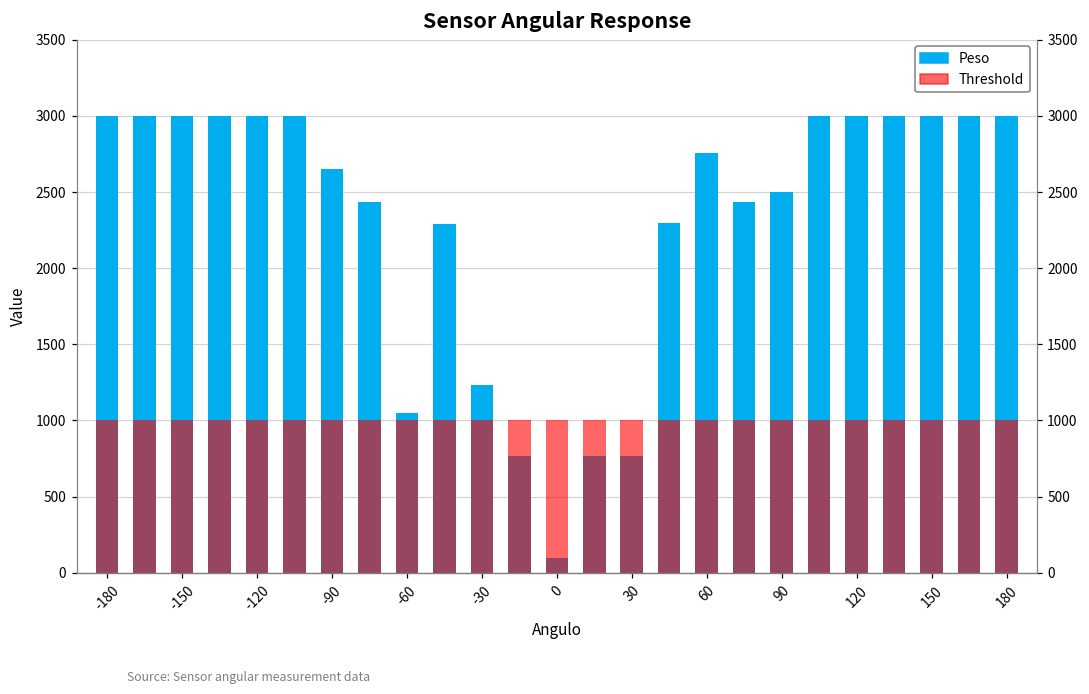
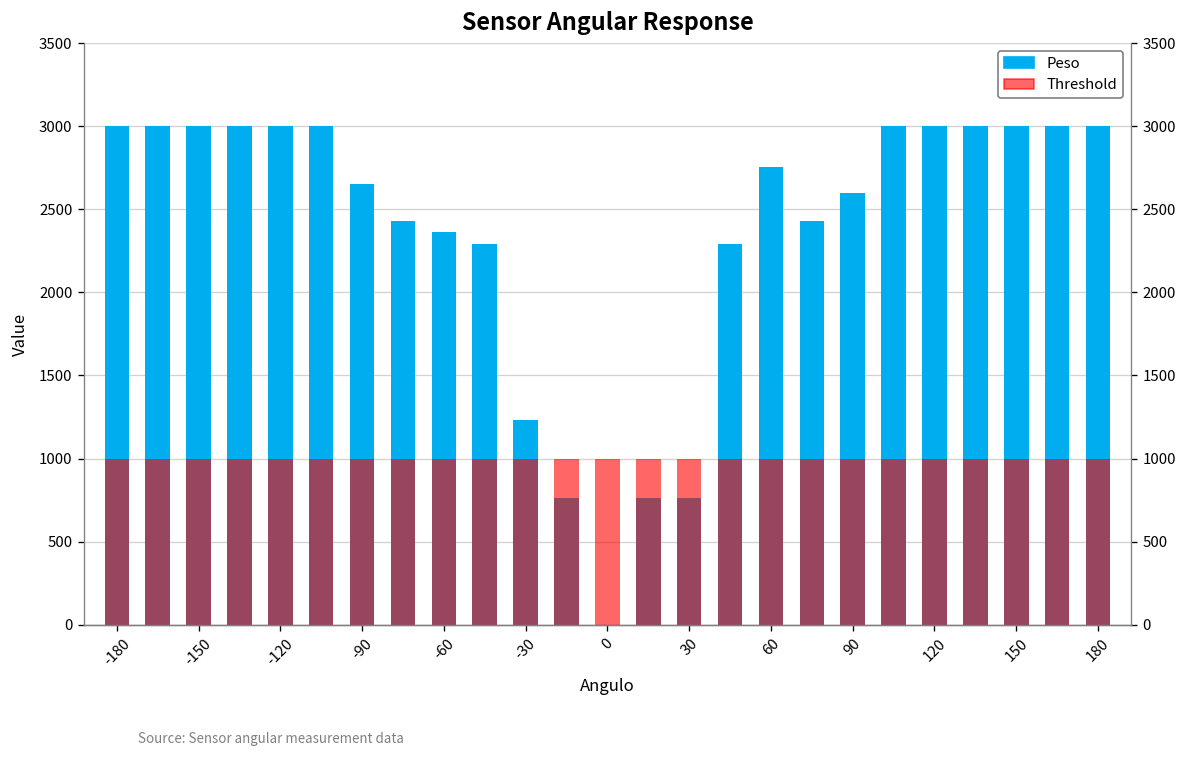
  {
    "Peso": {
      "-180": 3000,
      "-150": 3000,
      "-120": 3000,
      "-90": 2650,
-     "-60": 1050,
+     "-60": 2360,
      "-30": 1230,
-     "0": 100,
+     "0": 0,
      "60": 2750,
-     "90": 2500,
+     "90": 2600,
      "120": 3000,
      "150": 3000,
      "180": 3000
    },
    "Threshold": {
      "0": 1000,
      "30": 1000
    }
  }
